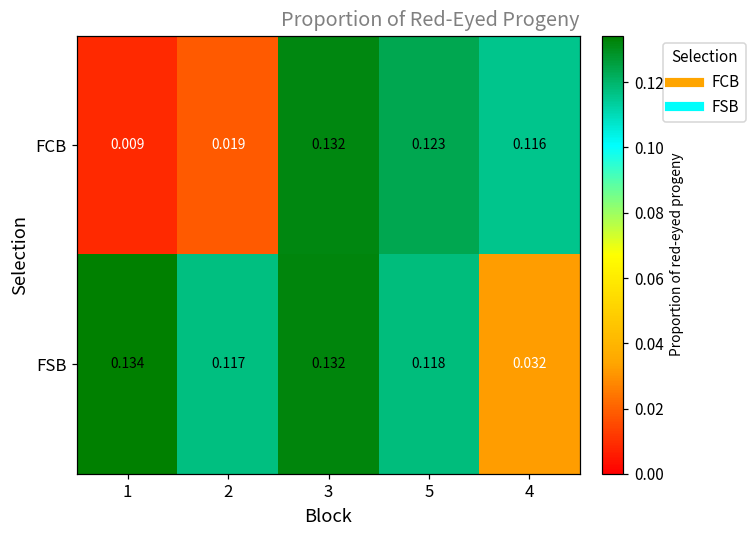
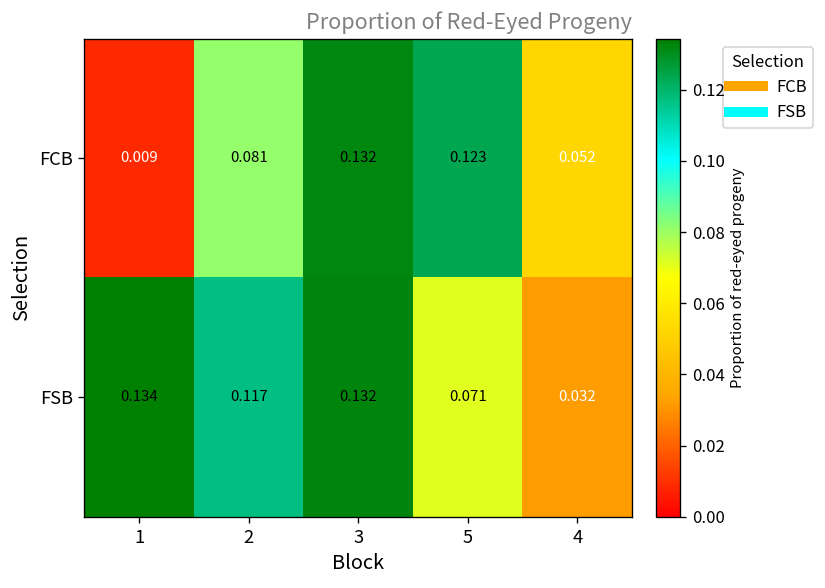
  {
    "FCB": {
      "1": 0.009,
-     "2": 0.019,
+     "2": 0.081,
      "3": 0.132,
      "5": 0.123,
-     "4": 0.116
+     "4": 0.052
    },
    "FSB": {
      "1": 0.134,
      "2": 0.117,
      "3": 0.132,
-     "5": 0.118,
+     "5": 0.071,
      "4": 0.032
    }
  }
